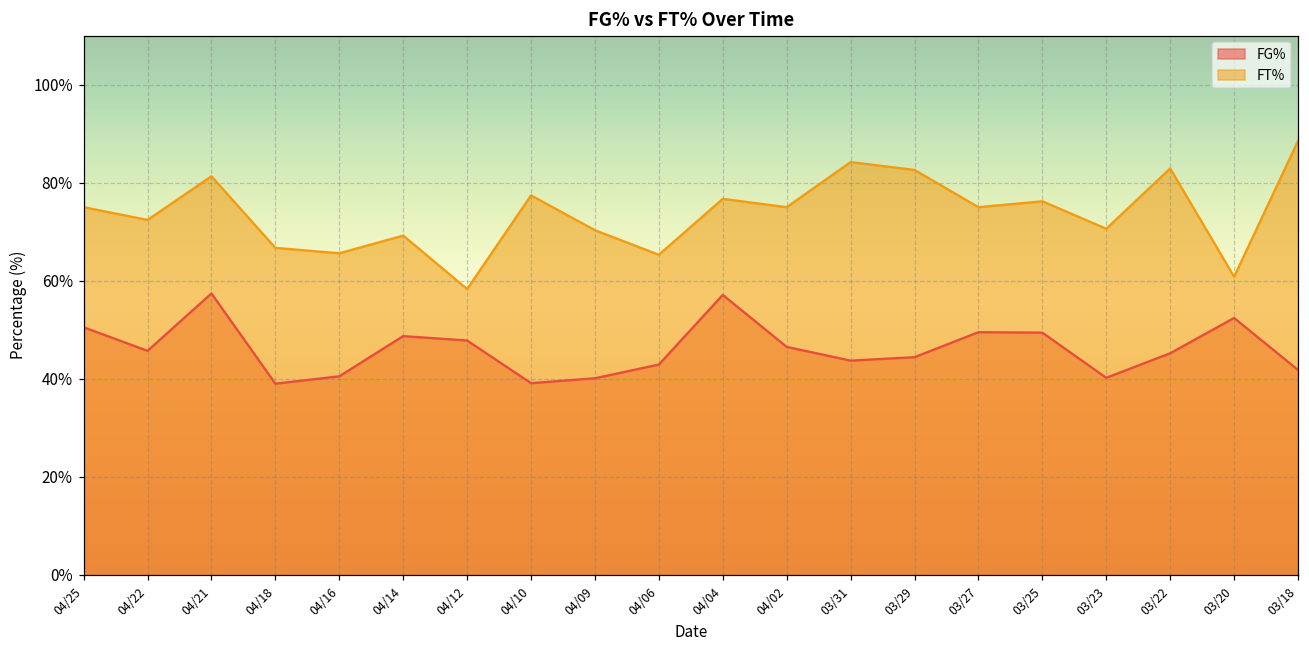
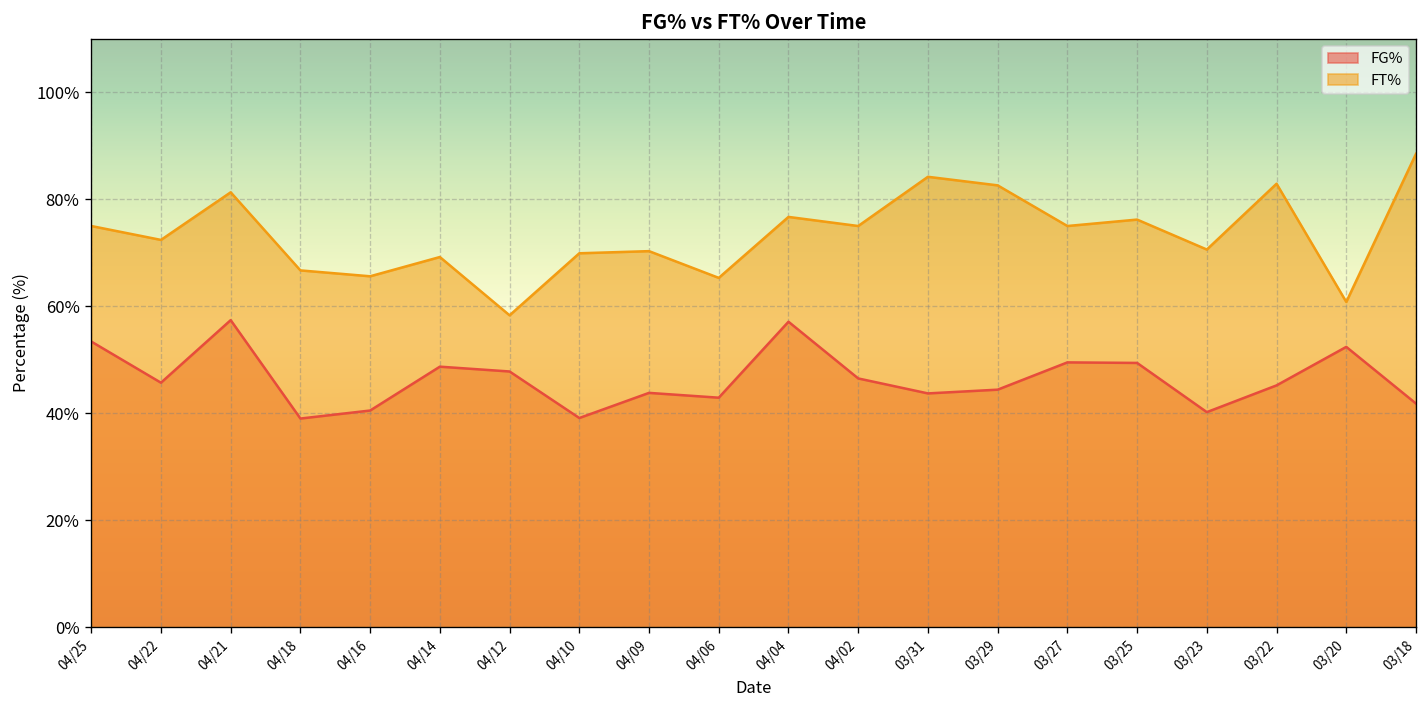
  {
    "FG%": {
-     "04/25": "51%",
+     "04/25": "53%",
      "04/22": "46%",
      "04/21": "57%",
      "04/18": "39%",
      "04/16": "41%",
      "04/14": "49%",
      "04/12": "48%",
      "04/10": "39%",
-     "04/09": "40%",
+     "04/09": "44%",
      "04/06": "43%",
      "04/04": "57%",
      "04/02": "47%",
      "03/31": "44%",
      "03/29": "44%",
      "03/27": "50%",
      "03/25": "49%",
      "03/23": "40%",
      "03/22": "45%",
      "03/20": "52%",
      "03/18": "42%"
    },
    "FT%": {
      "04/25": "75%",
      "04/22": "72%",
      "04/21": "81%",
      "04/18": "67%",
      "04/16": "66%",
      "04/14": "69%",
      "04/12": "58%",
-     "04/10": "77%",
+     "04/10": "70%",
      "04/09": "70%",
      "04/06": "65%",
      "04/04": "77%",
      "04/02": "75%",
      "03/31": "84%",
      "03/29": "83%",
      "03/27": "75%",
      "03/25": "76%",
      "03/23": "71%",
      "03/22": "83%",
      "03/20": "61%",
      "03/18": "89%"
    }
  }
